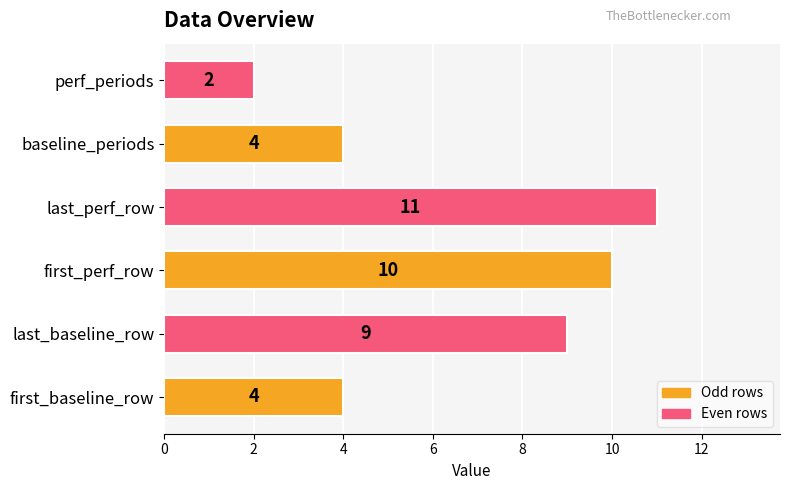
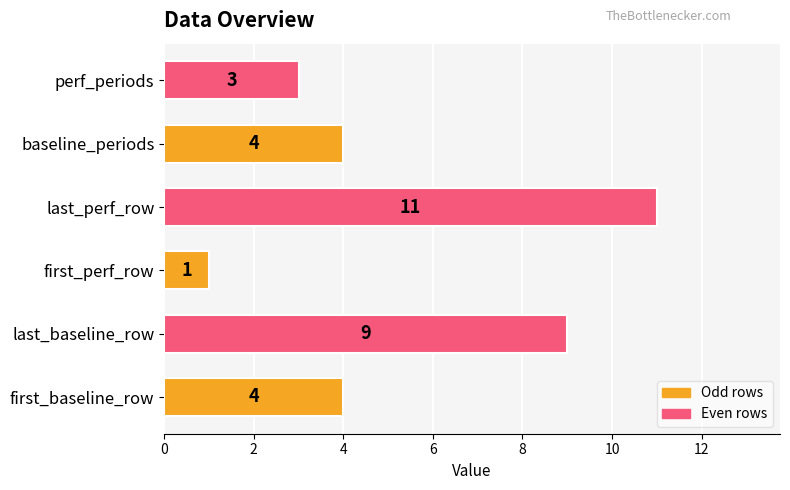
  {
-   "perf_periods": 2,
+   "perf_periods": 3,
    "baseline_periods": 4,
    "last_perf_row": 11,
-   "first_perf_row": 10,
+   "first_perf_row": 1,
    "last_baseline_row": 9,
    "first_baseline_row": 4
  }
